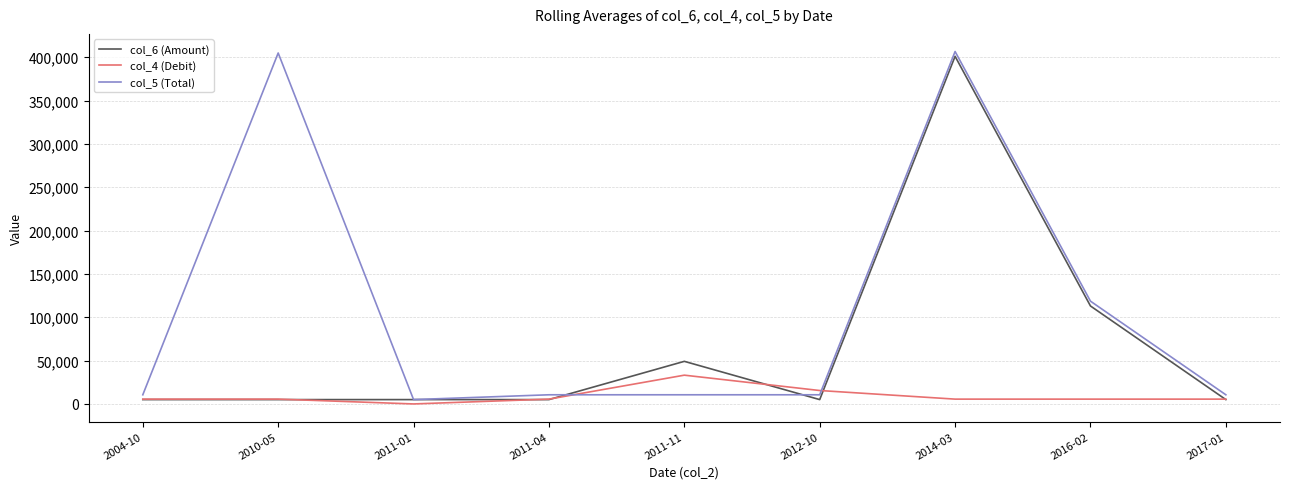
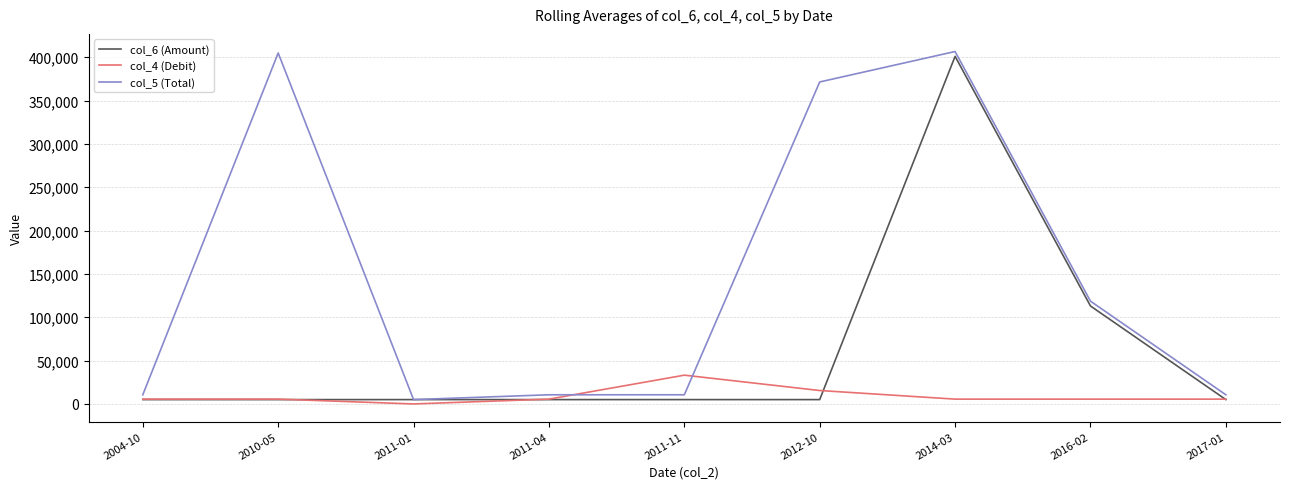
  {
    "col_6 (Amount)": {
-     "2011-11": "50,000",
+     "2011-11": "10,000",
      "2012-10": "10,000",
      "2014-03": "400,000",
      "2016-02": "110,000"
    },
    "col_4 (Debit)": {
      "2011-01": "0",
      "2011-11": "30,000",
      "2012-10": "20,000",
      "2014-03": "10,000",
      "2016-02": "10,000"
    },
    "col_5 (Total)": {
      "2004-10": "10,000",
      "2010-05": "400,000",
      "2011-04": "10,000",
      "2011-11": "10,000",
-     "2012-10": "10,000",
+     "2012-10": "370,000",
      "2014-03": "410,000",
      "2016-02": "120,000",
      "2017-01": "10,000"
    }
  }
